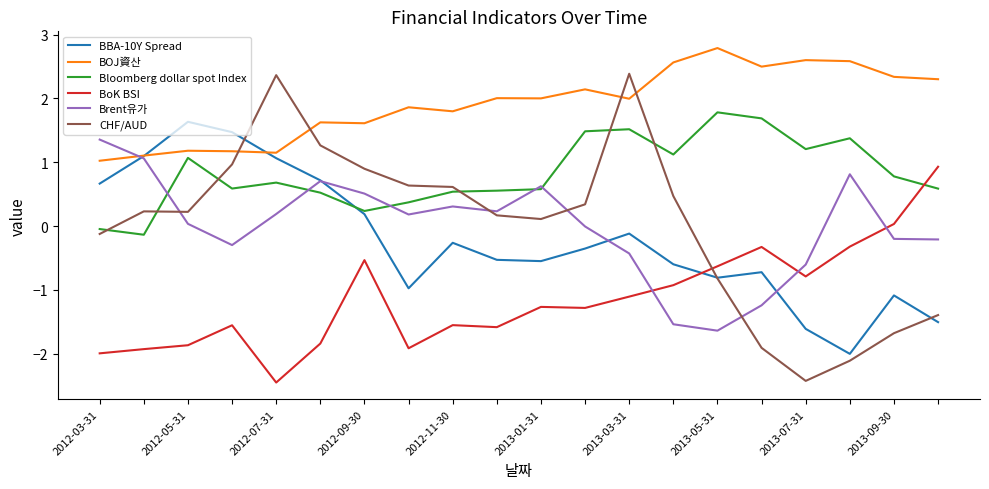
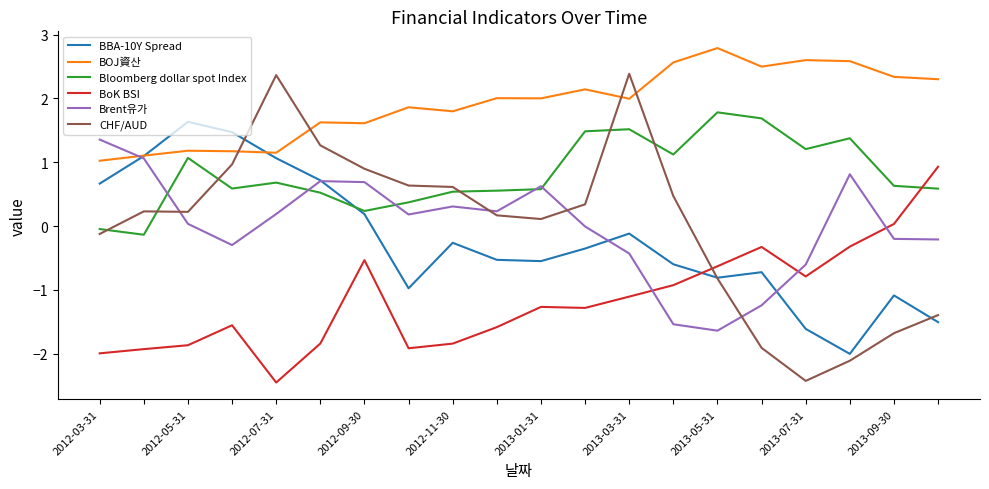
  {
    "BBA-10Y Spread": {
      "2012-03-31": 0.7,
      "2012-07-31": 1.1,
      "2012-09-30": 0.2,
      "2012-11-30": -0.3,
      "2013-01-31": -0.5,
      "2013-03-31": -0.1,
      "2013-07-31": -1.6,
      "2013-09-30": -1.1
    },
    "BOJ資산": {
      "2012-03-31": 1.0,
      "2012-05-31": 1.2,
      "2012-07-31": 1.2,
      "2012-09-30": 1.6,
      "2012-11-30": 1.8,
      "2013-01-31": 2.0,
      "2013-03-31": 2.0,
      "2013-05-31": 2.8,
      "2013-07-31": 2.6,
      "2013-09-30": 2.3
    },
    "Bloomberg dollar spot Index": {
      "2012-03-31": 0.0,
      "2012-05-31": 1.1,
      "2012-07-31": 0.7,
      "2012-09-30": 0.2,
      "2012-11-30": 0.5,
      "2013-01-31": 0.6,
      "2013-03-31": 1.5,
      "2013-05-31": 1.8,
      "2013-07-31": 1.2,
-     "2013-09-30": 0.8
+     "2013-09-30": 0.6
    },
    "BoK BSI": {
      "2012-03-31": -2.0,
      "2012-05-31": -1.9,
      "2012-07-31": -2.4,
      "2012-09-30": -0.5,
-     "2012-11-30": -1.6,
+     "2012-11-30": -1.8,
      "2013-01-31": -1.3,
      "2013-03-31": -1.1,
      "2013-05-31": -0.6,
      "2013-07-31": -0.8,
      "2013-09-30": 0.0
    },
    "Brent유가": {
      "2012-03-31": 1.4,
      "2012-05-31": 0.0,
      "2012-07-31": 0.2,
-     "2012-09-30": 0.5,
+     "2012-09-30": 0.7,
      "2012-11-30": 0.3,
      "2013-01-31": 0.6,
      "2013-03-31": -0.4,
      "2013-05-31": -1.6,
      "2013-07-31": -0.6,
      "2013-09-30": -0.2
    },
    "CHF/AUD": {
      "2012-03-31": -0.1,
      "2012-05-31": 0.2,
      "2012-07-31": 2.4,
      "2012-09-30": 0.9,
      "2012-11-30": 0.6,
      "2013-01-31": 0.1,
      "2013-03-31": 2.4,
      "2013-07-31": -2.4,
      "2013-09-30": -1.7
    }
  }
